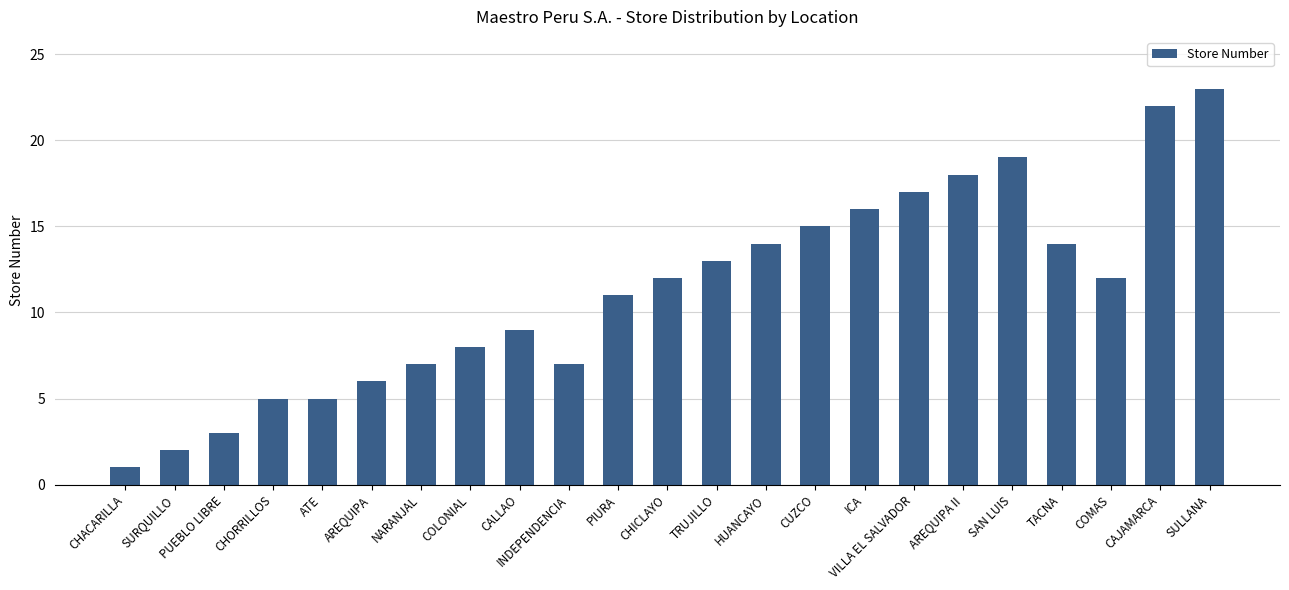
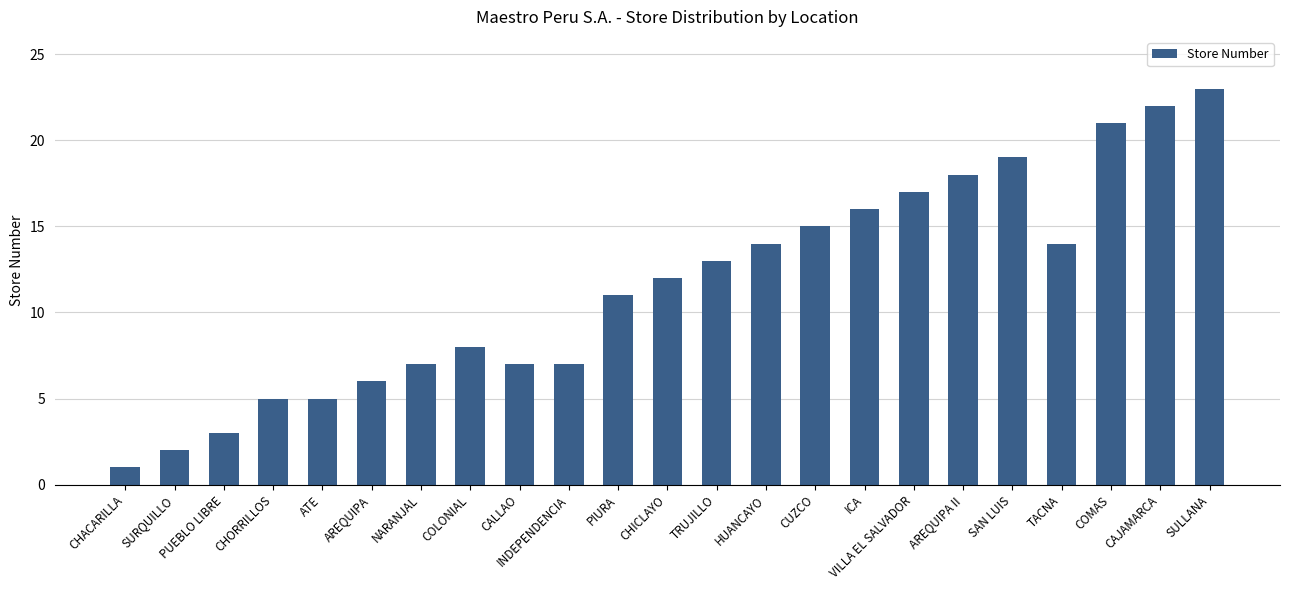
  {
    "CHACARILLA": 1,
    "SURQUILLO": 2,
    "PUEBLO LIBRE": 3,
    "CHORRILLOS": 5,
    "ATE": 5,
    "AREQUIPA": 6,
    "NARANJAL": 7,
    "COLONIAL": 8,
-   "CALLAO": 9,
+   "CALLAO": 7,
    "INDEPENDENCIA": 7,
    "PIURA": 11,
    "CHICLAYO": 12,
    "TRUJILLO": 13,
    "HUANCAYO": 14,
    "CUZCO": 15,
    "ICA": 16,
    "VILLA EL SALVADOR": 17,
    "AREQUIPA II": 18,
    "SAN LUIS": 19,
    "TACNA": 14,
-   "COMAS": 12,
+   "COMAS": 21,
    "CAJAMARCA": 22,
    "SULLANA": 23
  }
